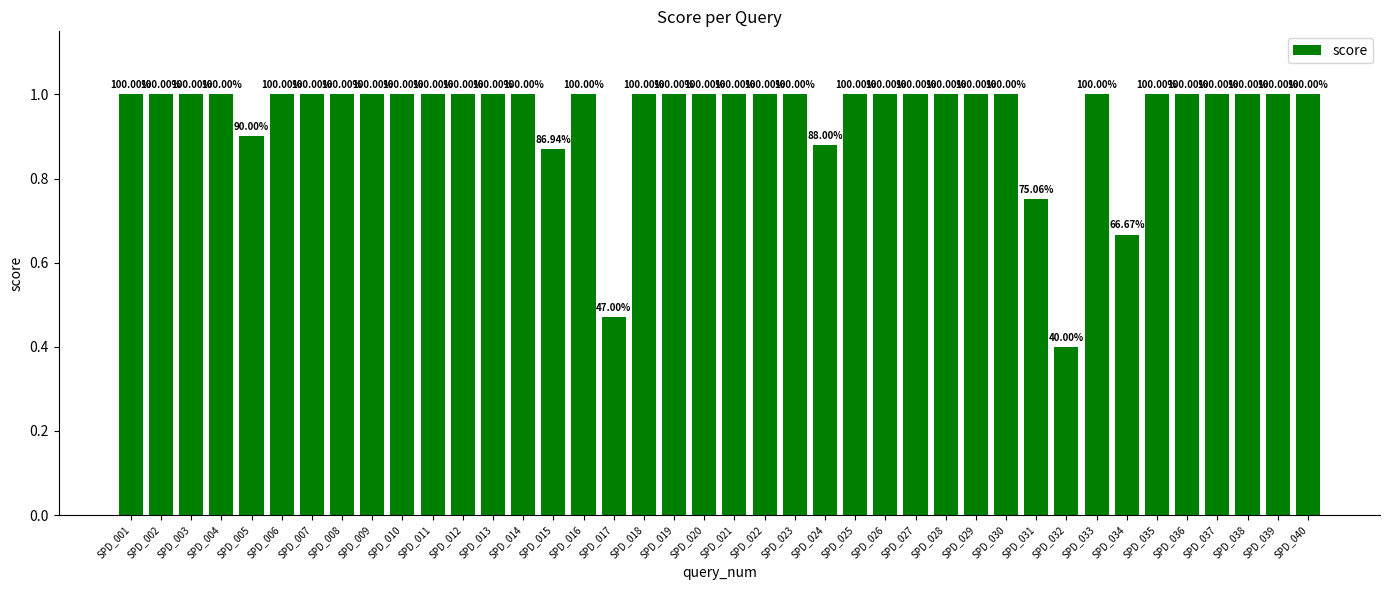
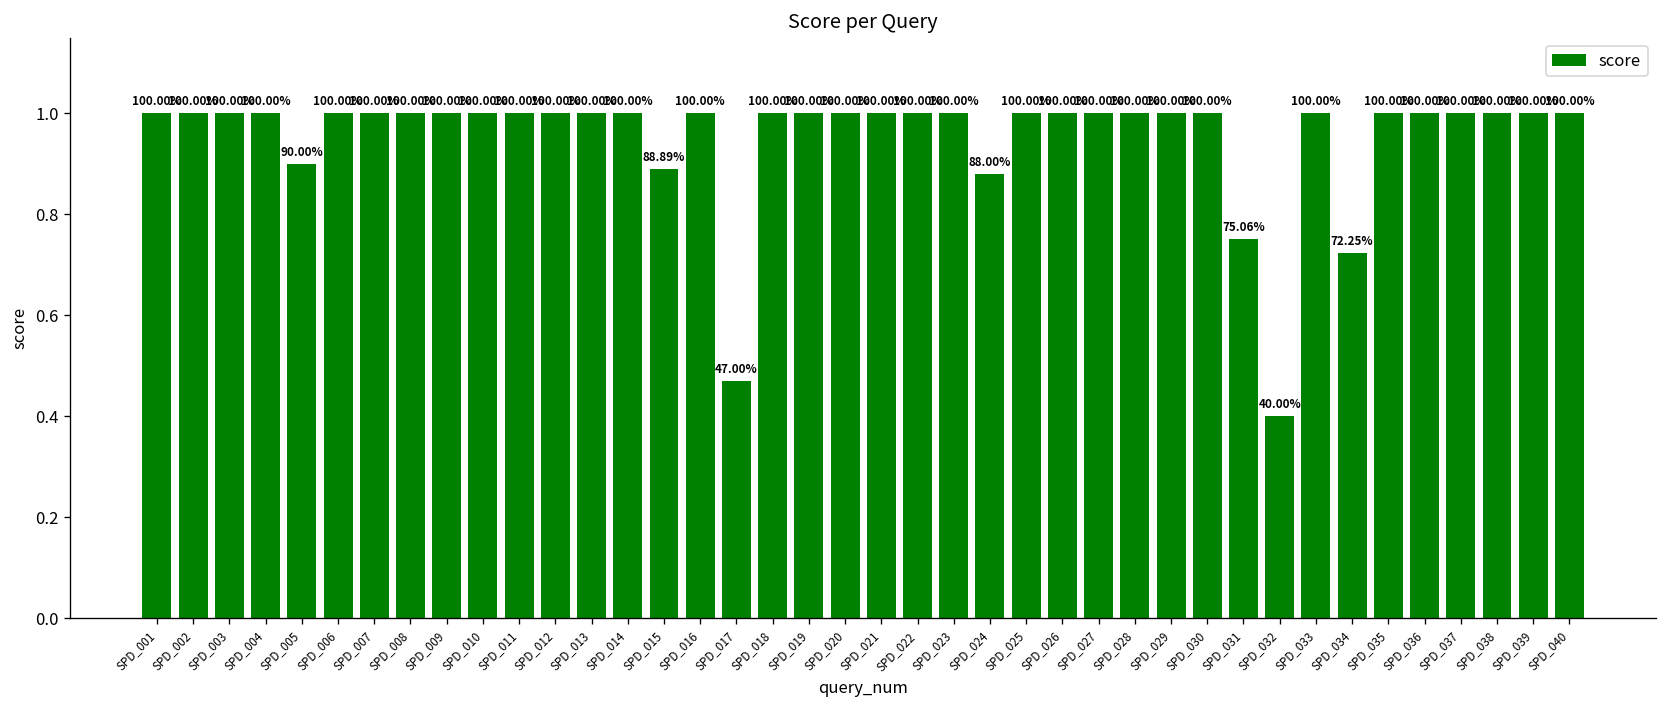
  {
    "SPD_005": "90.00%",
-   "SPD_015": "86.94%",
+   "SPD_015": "88.89%",
    "SPD_016": "100.00%",
    "SPD_017": "47.00%",
    "SPD_024": "88.00%",
    "SPD_031": "75.06%",
    "SPD_032": "40.00%",
    "SPD_033": "100.00%",
-   "SPD_034": "66.67%"
+   "SPD_034": "72.25%"
  }
